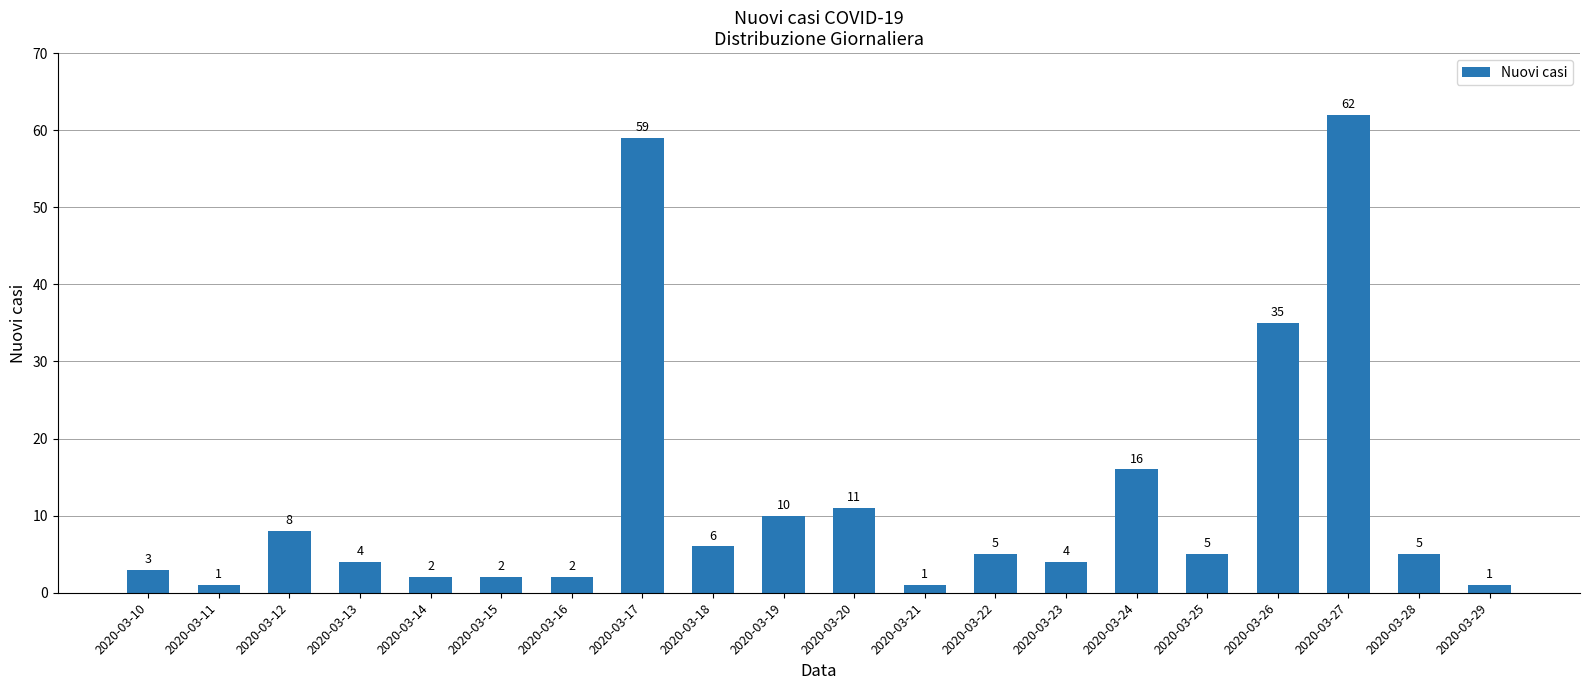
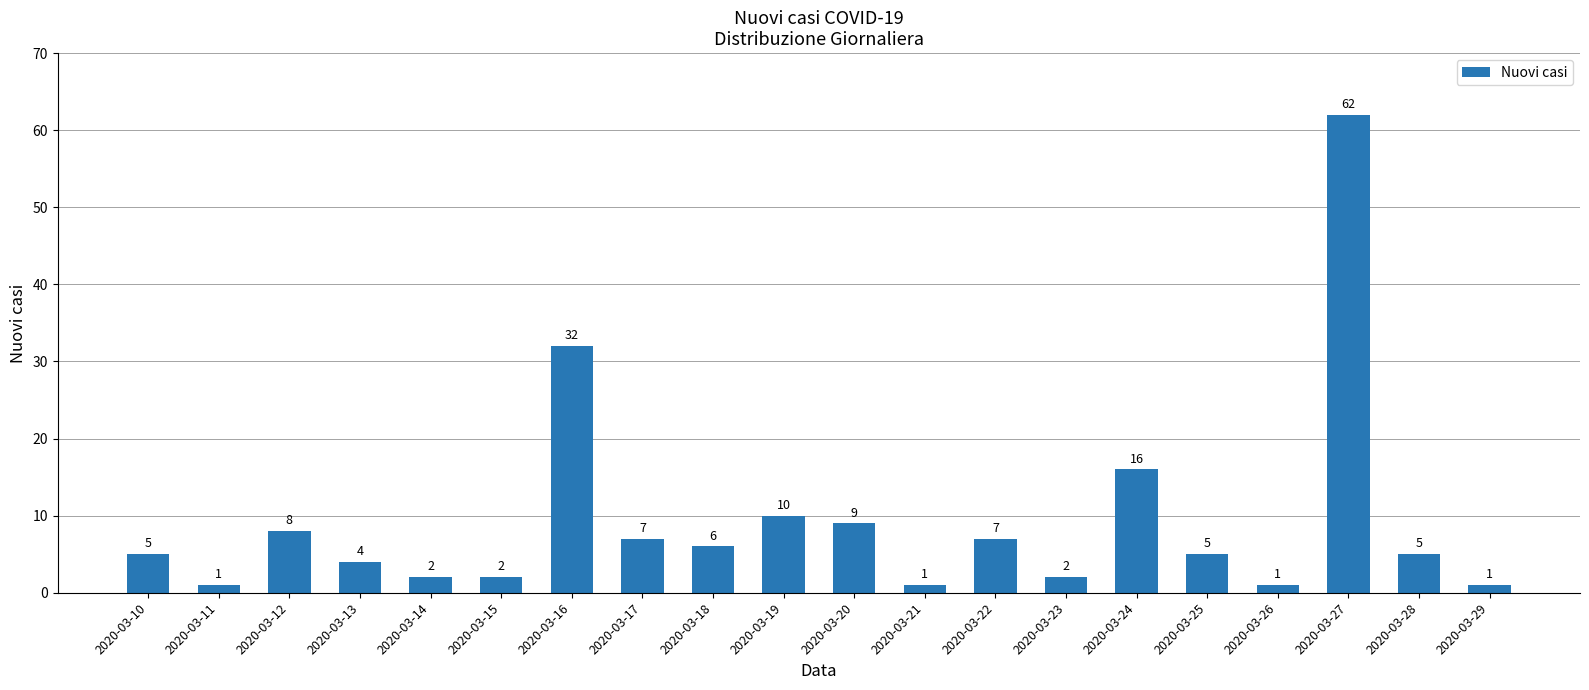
  {
-   "2020-03-10": 3,
+   "2020-03-10": 5,
    "2020-03-11": 1,
    "2020-03-12": 8,
    "2020-03-13": 4,
    "2020-03-14": 2,
    "2020-03-15": 2,
-   "2020-03-16": 2,
-   "2020-03-17": 59,
+   "2020-03-16": 32,
+   "2020-03-17": 7,
    "2020-03-18": 6,
    "2020-03-19": 10,
-   "2020-03-20": 11,
+   "2020-03-20": 9,
    "2020-03-21": 1,
-   "2020-03-22": 5,
-   "2020-03-23": 4,
+   "2020-03-22": 7,
+   "2020-03-23": 2,
    "2020-03-24": 16,
    "2020-03-25": 5,
-   "2020-03-26": 35,
+   "2020-03-26": 1,
    "2020-03-27": 62,
    "2020-03-28": 5,
    "2020-03-29": 1
  }
